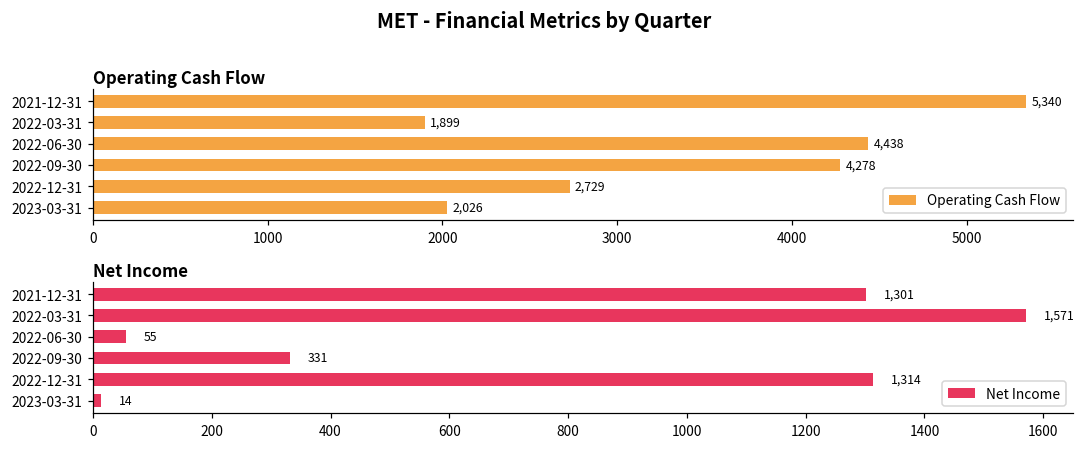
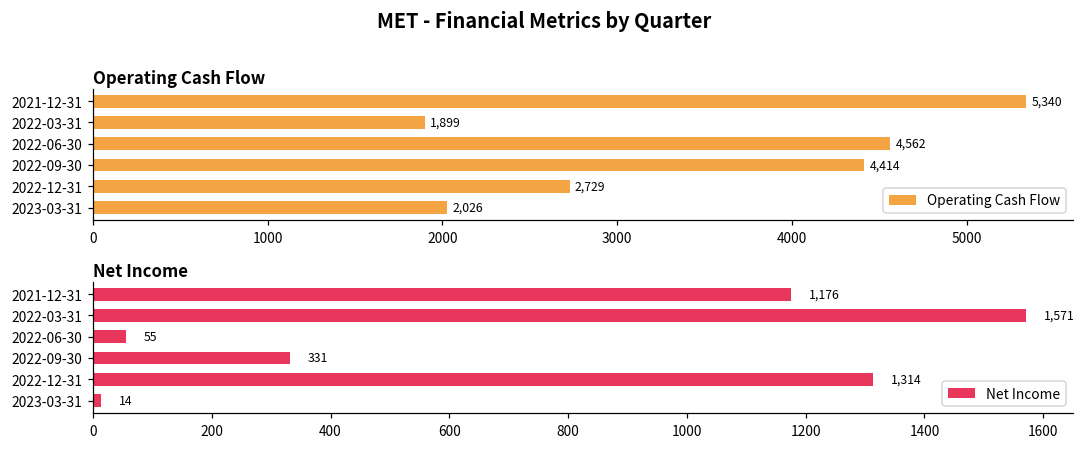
  {
    "Operating Cash Flow": {
      "2021-12-31": "5,340",
      "2022-03-31": "1,899",
-     "2022-06-30": "4,438",
-     "2022-09-30": "4,278",
+     "2022-06-30": "4,562",
+     "2022-09-30": "4,414",
      "2022-12-31": "2,729",
      "2023-03-31": "2,026"
    },
    "Net Income": {
-     "2021-12-31": "1,301",
+     "2021-12-31": "1,176",
      "2022-03-31": "1,571",
      "2022-06-30": "55",
      "2022-09-30": "331",
      "2022-12-31": "1,314",
      "2023-03-31": "14"
    }
  }
